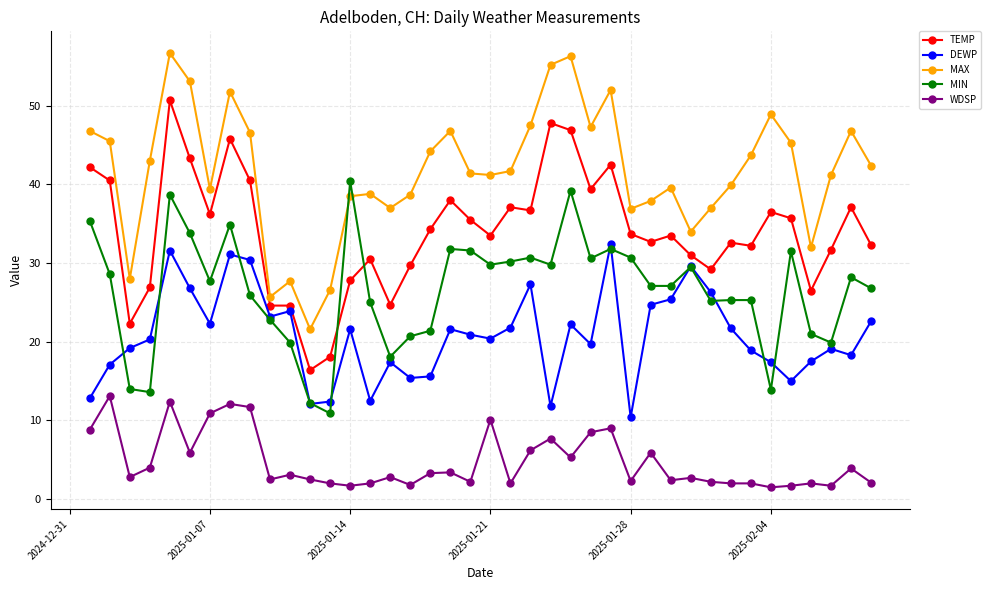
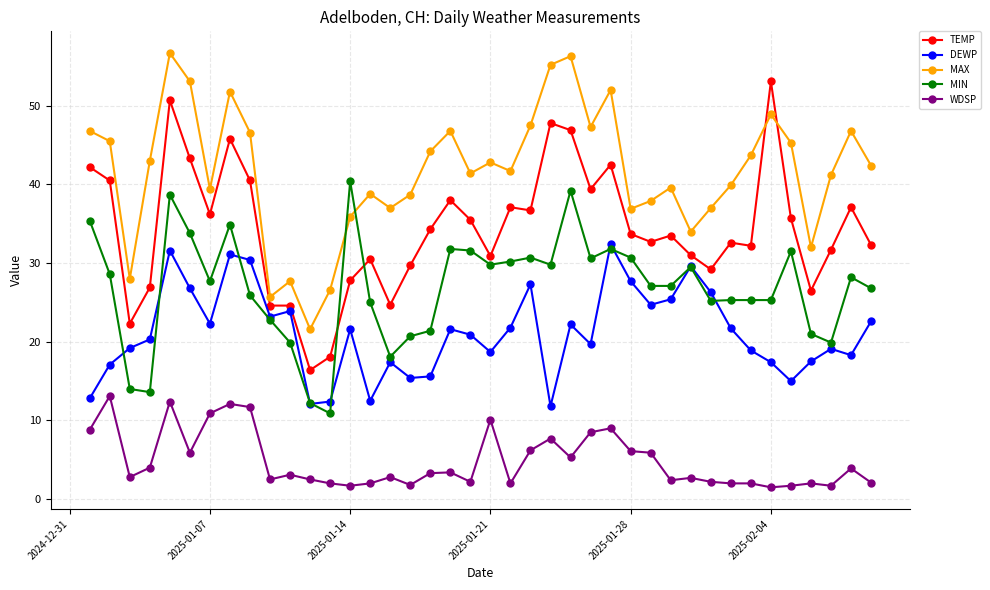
  {
    "TEMP": {
      "2025-01-07": 36,
      "2025-01-14": 28,
-     "2025-01-21": 34,
+     "2025-01-21": 31,
      "2025-01-28": 34,
-     "2025-02-04": 37
+     "2025-02-04": 53
    },
    "DEWP": {
      "2025-01-07": 22,
      "2025-01-14": 22,
-     "2025-01-21": 20,
-     "2025-01-28": 10,
+     "2025-01-21": 19,
+     "2025-01-28": 28,
      "2025-02-04": 17
    },
    "MAX": {
      "2025-01-07": 39,
-     "2025-01-14": 39,
-     "2025-01-21": 41,
+     "2025-01-14": 36,
+     "2025-01-21": 43,
      "2025-01-28": 37,
      "2025-02-04": 49
    },
    "MIN": {
      "2025-01-07": 28,
      "2025-01-14": 40,
      "2025-01-21": 30,
      "2025-01-28": 31,
-     "2025-02-04": 14
+     "2025-02-04": 25
    },
    "WDSP": {
      "2025-01-07": 11,
      "2025-01-14": 2,
      "2025-01-21": 10,
-     "2025-01-28": 2,
+     "2025-01-28": 6,
      "2025-02-04": 2
    }
  }
